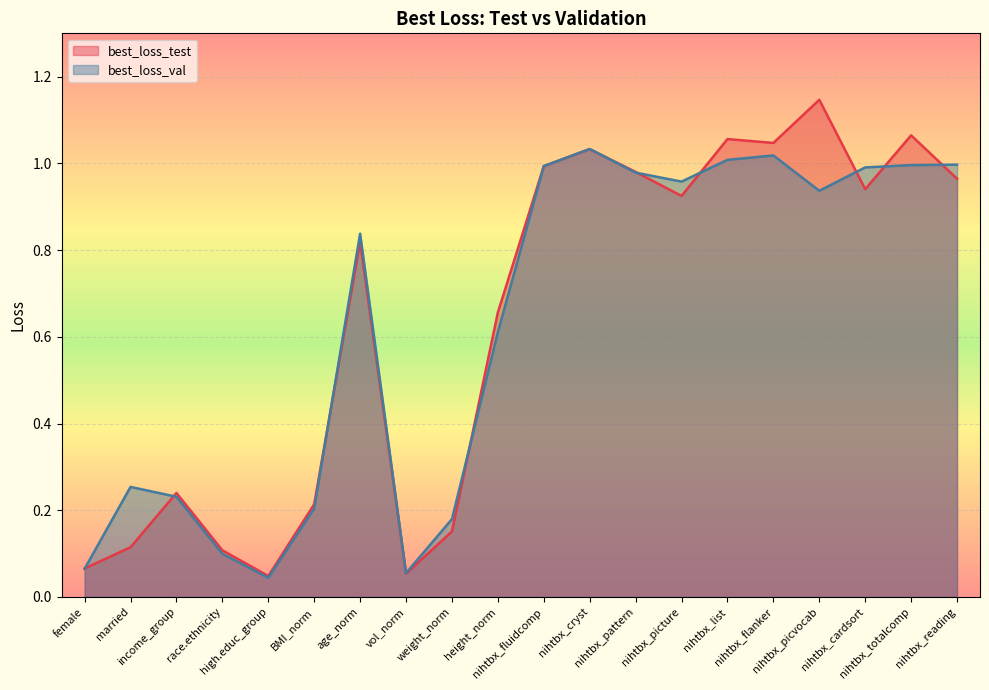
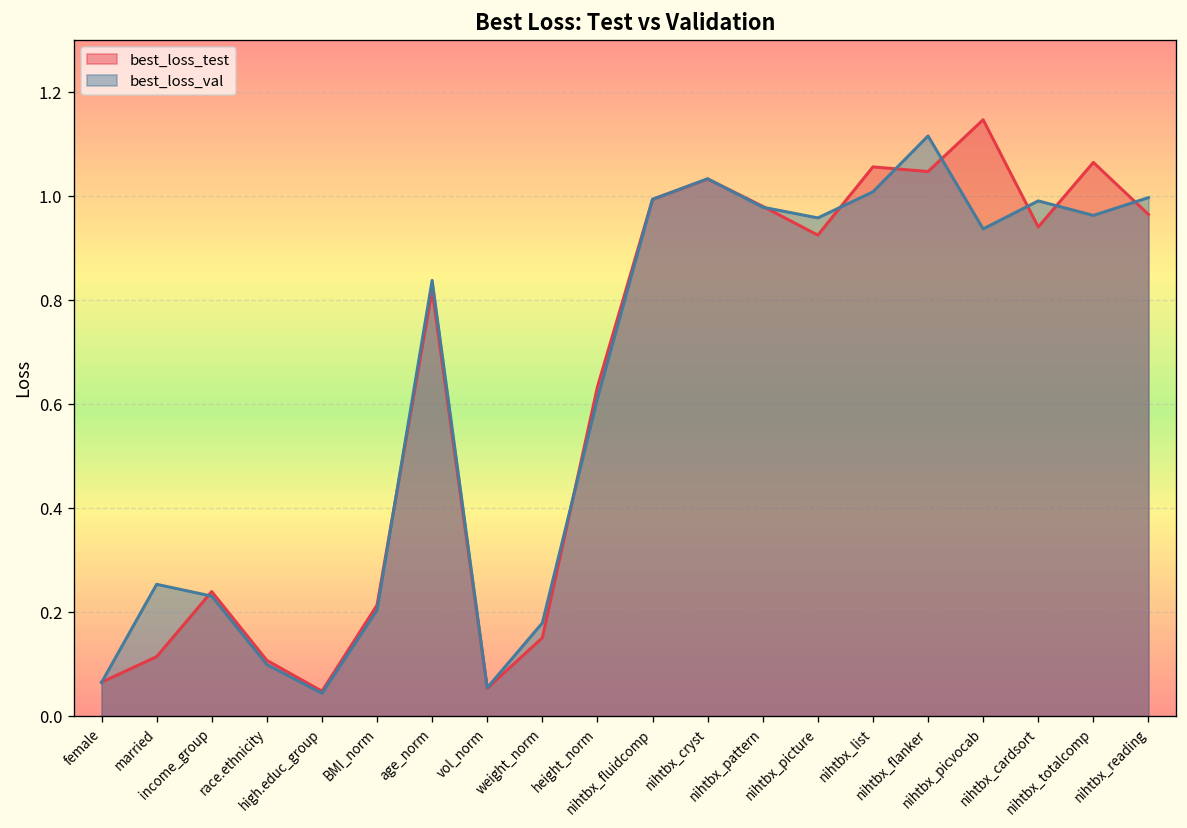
  {
    "best_loss_test": {
      "married": 0.11,
      "income_group": 0.24,
      "race.ethnicity": 0.11,
      "BMI_norm": 0.21,
      "age_norm": 0.82,
      "weight_norm": 0.15,
-     "height_norm": 0.66,
+     "height_norm": 0.63,
      "nihtbx_picture": 0.92,
      "nihtbx_list": 1.06,
      "nihtbx_flanker": 1.05,
      "nihtbx_picvocab": 1.15,
      "nihtbx_cardsort": 0.94,
      "nihtbx_totalcomp": 1.06,
      "nihtbx_reading": 0.96
    },
    "best_loss_val": {
      "married": 0.25,
      "income_group": 0.23,
      "race.ethnicity": 0.10,
      "BMI_norm": 0.20,
      "age_norm": 0.84,
      "weight_norm": 0.18,
      "height_norm": 0.61,
      "nihtbx_picture": 0.96,
      "nihtbx_list": 1.01,
-     "nihtbx_flanker": 1.02,
+     "nihtbx_flanker": 1.12,
      "nihtbx_picvocab": 0.94,
      "nihtbx_cardsort": 0.99,
-     "nihtbx_totalcomp": 1.00,
+     "nihtbx_totalcomp": 0.96,
      "nihtbx_reading": 1.00
    }
  }
